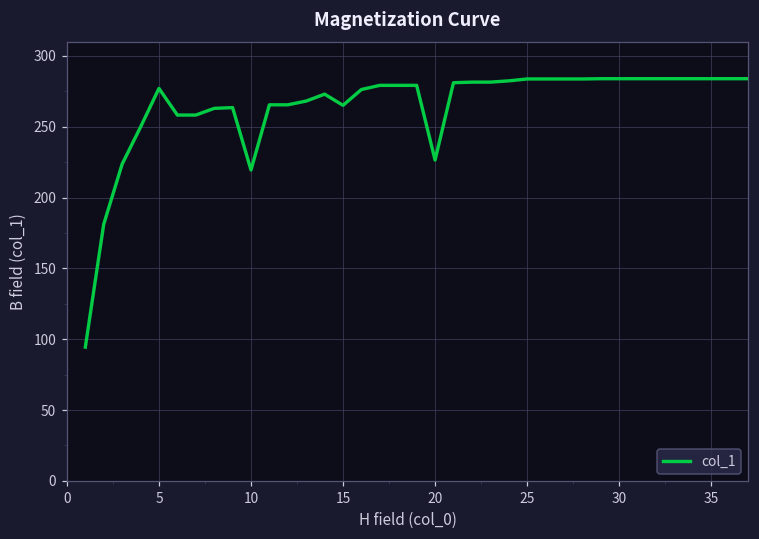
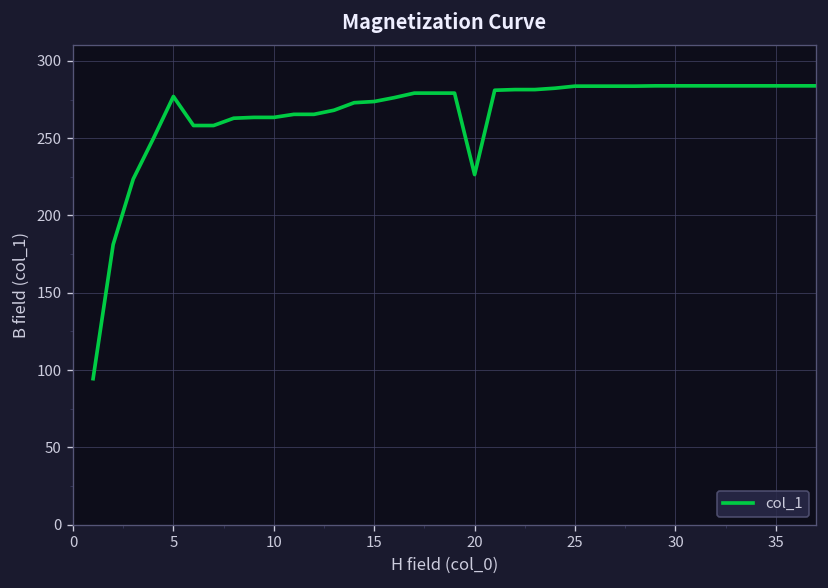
  {
    "5": 277,
-   "10": 219,
-   "15": 265,
+   "10": 263,
+   "15": 274,
    "20": 226,
    "25": 284,
    "30": 284,
    "35": 284
  }
